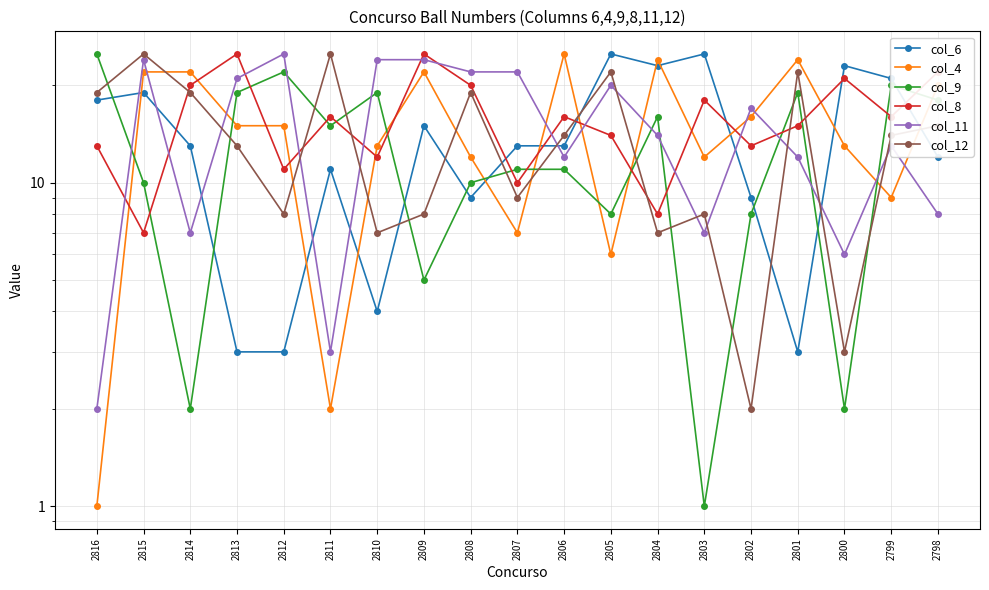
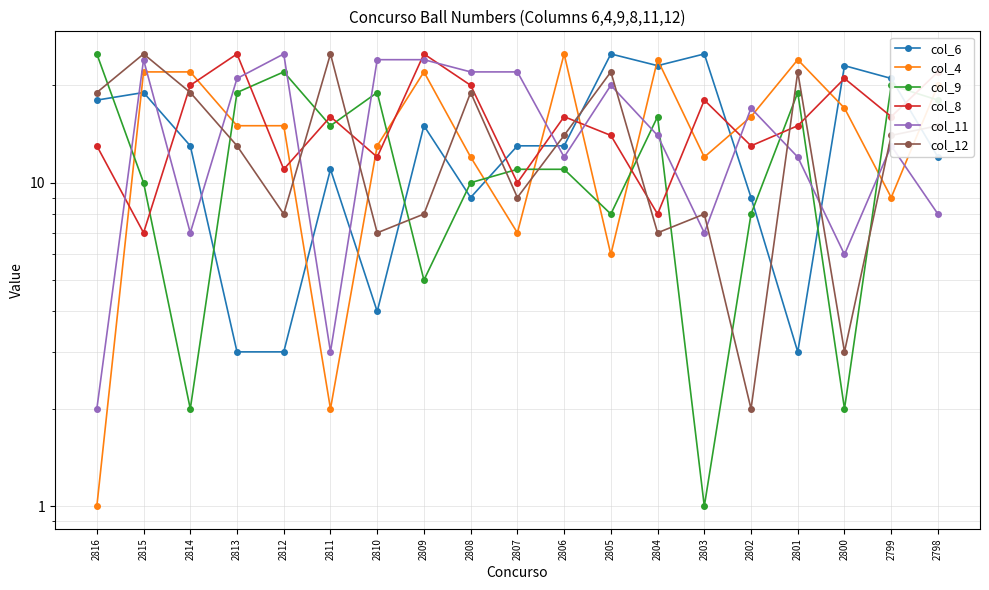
  {
    "col_6": {
      "2816": 18,
      "2815": 19,
      "2814": 13,
      "2813": 3,
      "2812": 3,
      "2811": 11,
      "2810": 4,
      "2809": 15,
      "2808": 9,
      "2807": 13,
      "2806": 13,
      "2805": 25,
      "2804": 23,
      "2803": 25,
      "2802": 9,
      "2801": 3,
      "2800": 23,
      "2798": 12
    },
    "col_4": {
      "2816": 1,
      "2815": 22,
      "2814": 22,
      "2813": 15,
      "2812": 15,
      "2811": 2,
      "2810": 13,
      "2809": 22,
      "2808": 12,
      "2807": 7,
      "2806": 25,
      "2805": 6,
      "2804": 24,
      "2803": 12,
      "2802": 16,
      "2801": 24,
-     "2800": 13,
+     "2800": 17,
      "2799": 9
    },
    "col_9": {
      "2816": 25,
      "2815": 10,
      "2814": 2,
      "2813": 19,
      "2812": 22,
      "2811": 15,
      "2810": 19,
      "2809": 5,
      "2808": 10,
      "2807": 11,
      "2806": 11,
      "2805": 8,
      "2804": 16,
      "2803": 1,
      "2802": 8,
      "2801": 19,
      "2800": 2
    },
    "col_8": {
      "2816": 13,
      "2815": 7,
      "2814": 20,
      "2813": 25,
      "2812": 11,
      "2811": 16,
      "2810": 12,
      "2809": 25,
      "2808": 20,
      "2807": 10,
      "2806": 16,
      "2805": 14,
      "2804": 8,
      "2803": 18,
      "2802": 13,
      "2801": 15,
      "2800": 21
    },
    "col_11": {
      "2816": 2,
      "2815": 24,
      "2814": 7,
      "2813": 21,
      "2812": 25,
      "2811": 3,
      "2810": 24,
      "2809": 24,
      "2808": 22,
      "2807": 22,
      "2806": 12,
      "2805": 20,
      "2804": 14,
      "2803": 7,
      "2802": 17,
      "2801": 12,
      "2800": 6,
      "2798": 8
    },
    "col_12": {
      "2816": 19,
      "2815": 25,
      "2814": 19,
      "2813": 13,
      "2812": 8,
      "2811": 25,
      "2810": 7,
      "2809": 8,
      "2808": 19,
      "2807": 9,
      "2806": 14,
      "2805": 22,
      "2804": 7,
      "2803": 8,
      "2802": 2,
      "2801": 22,
      "2800": 3
    }
  }
